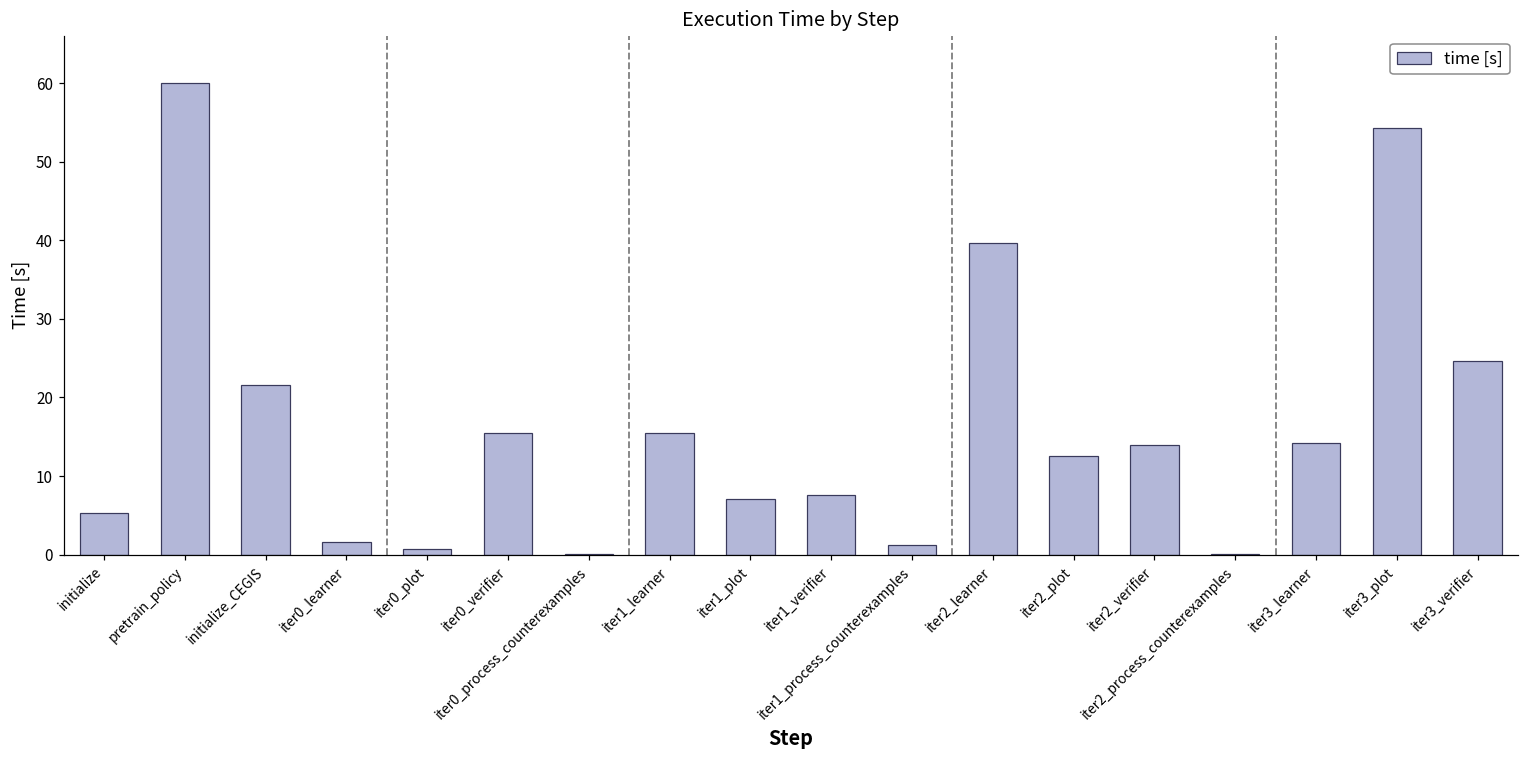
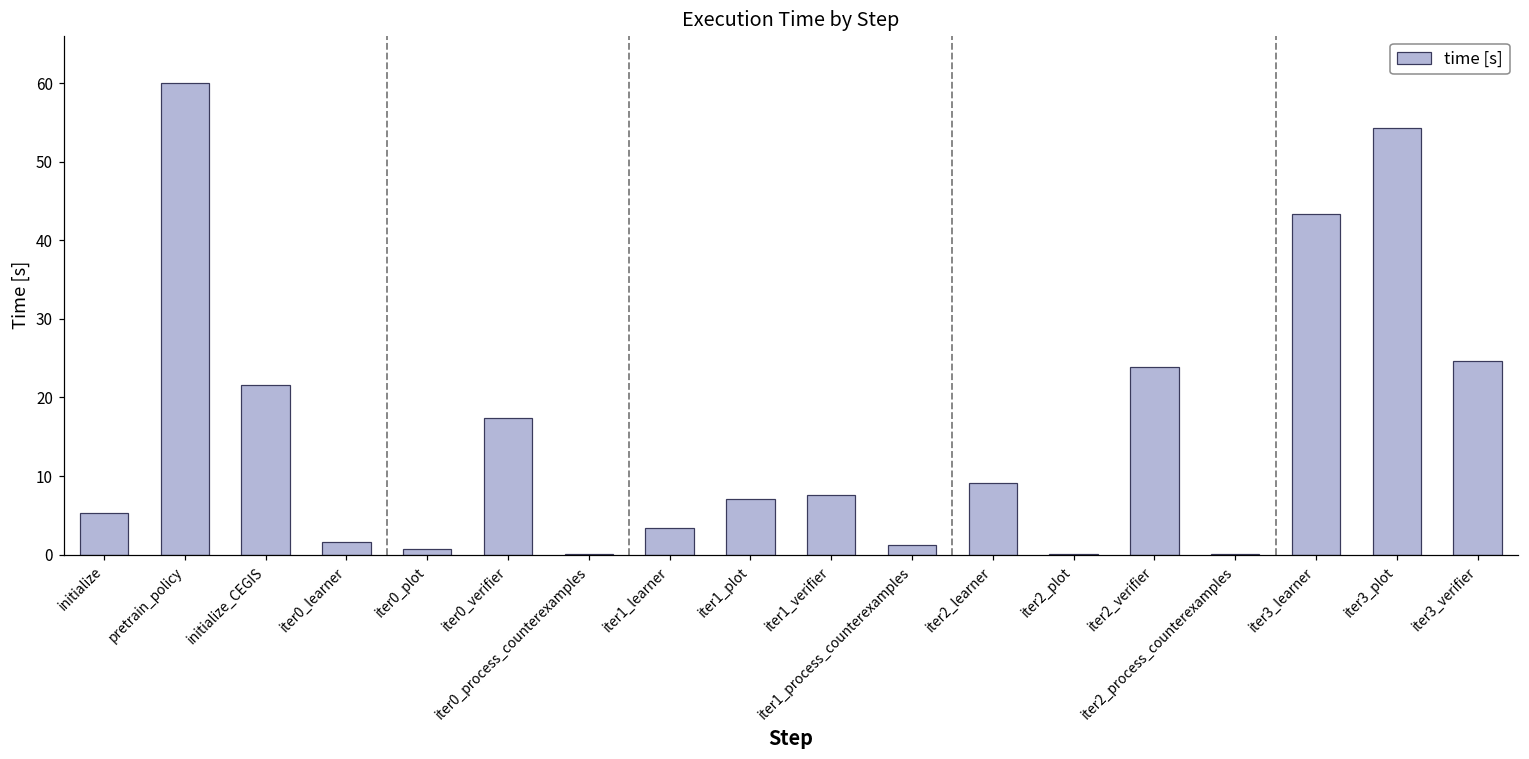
  {
    "initialize": 5,
    "pretrain_policy": 60,
    "initialize_CEGIS": 22,
    "iter0_learner": 2,
    "iter0_plot": 1,
-   "iter0_verifier": 15,
-   "iter1_learner": 15,
+   "iter0_verifier": 17,
+   "iter1_learner": 3,
    "iter1_plot": 7,
    "iter1_verifier": 8,
    "iter1_process_counterexamples": 1,
-   "iter2_learner": 40,
-   "iter2_plot": 13,
-   "iter2_verifier": 14,
-   "iter3_learner": 14,
+   "iter2_learner": 9,
+   "iter2_plot": 0,
+   "iter2_verifier": 24,
+   "iter3_learner": 43,
    "iter3_plot": 54,
    "iter3_verifier": 25
  }
